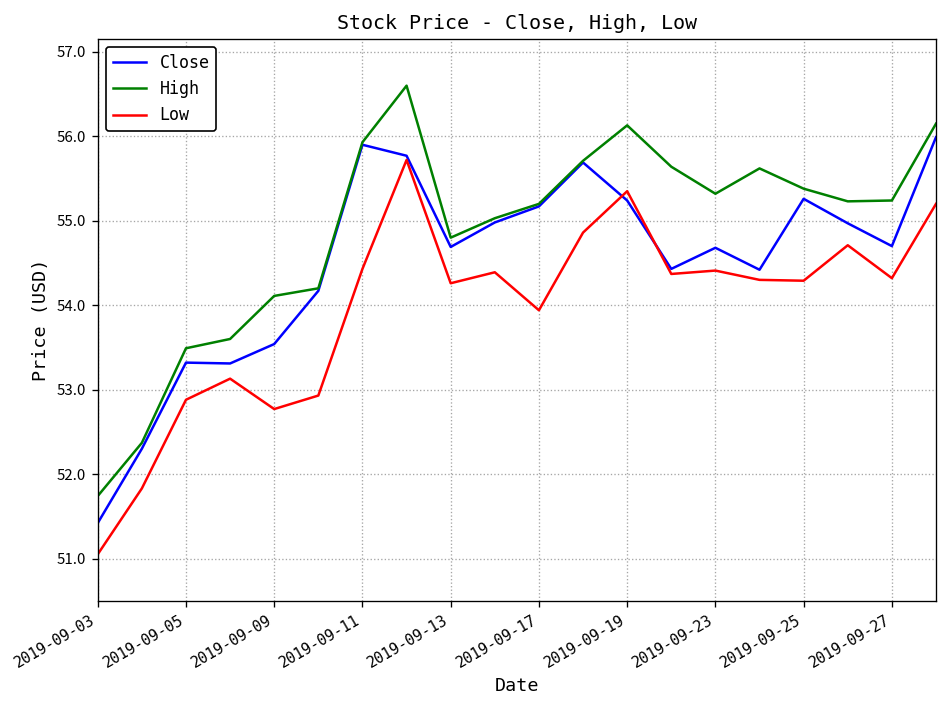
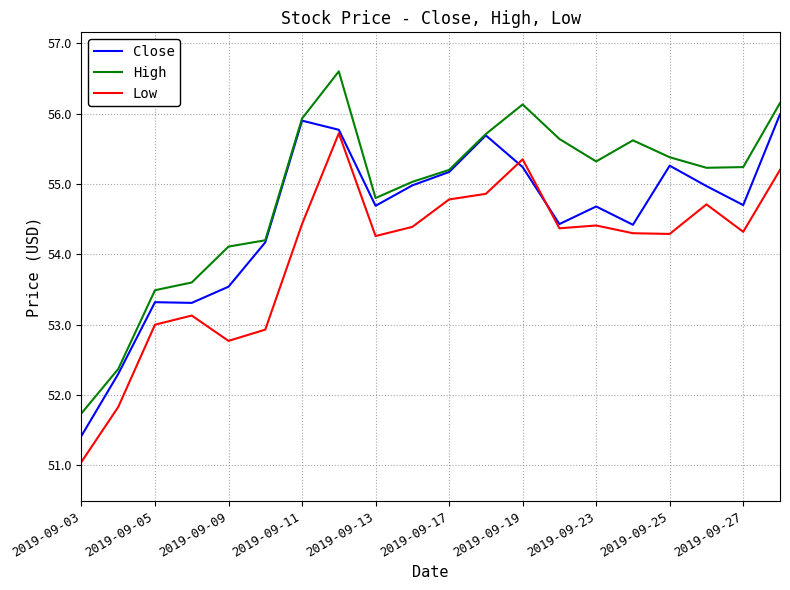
  {
    "Close": {
      "2019-09-03": 51.4,
      "2019-09-05": 53.3,
      "2019-09-09": 53.5,
      "2019-09-13": 54.7,
      "2019-09-19": 55.2,
      "2019-09-23": 54.7,
      "2019-09-25": 55.3,
      "2019-09-27": 54.7
    },
    "High": {
      "2019-09-03": 51.7,
      "2019-09-05": 53.5,
      "2019-09-09": 54.1,
      "2019-09-13": 54.8,
      "2019-09-19": 56.1,
      "2019-09-23": 55.3,
      "2019-09-25": 55.4,
      "2019-09-27": 55.2
    },
    "Low": {
      "2019-09-03": 51.1,
-     "2019-09-05": 52.9,
+     "2019-09-05": 53.0,
      "2019-09-09": 52.8,
      "2019-09-11": 54.4,
      "2019-09-13": 54.3,
-     "2019-09-17": 53.9,
+     "2019-09-17": 54.8,
      "2019-09-19": 55.4,
      "2019-09-23": 54.4,
      "2019-09-25": 54.3,
      "2019-09-27": 54.3
    }
  }
